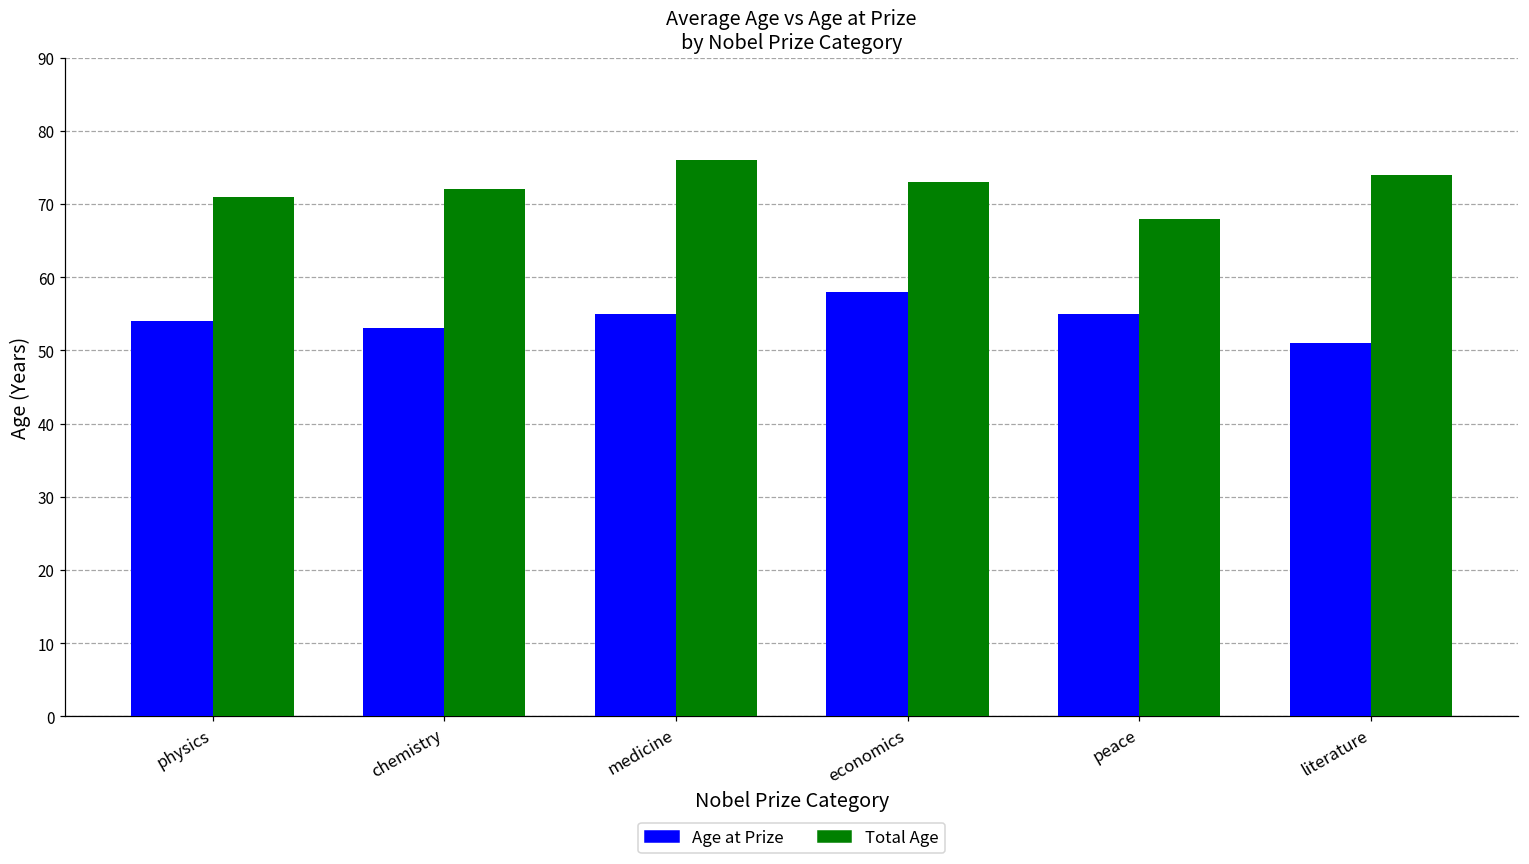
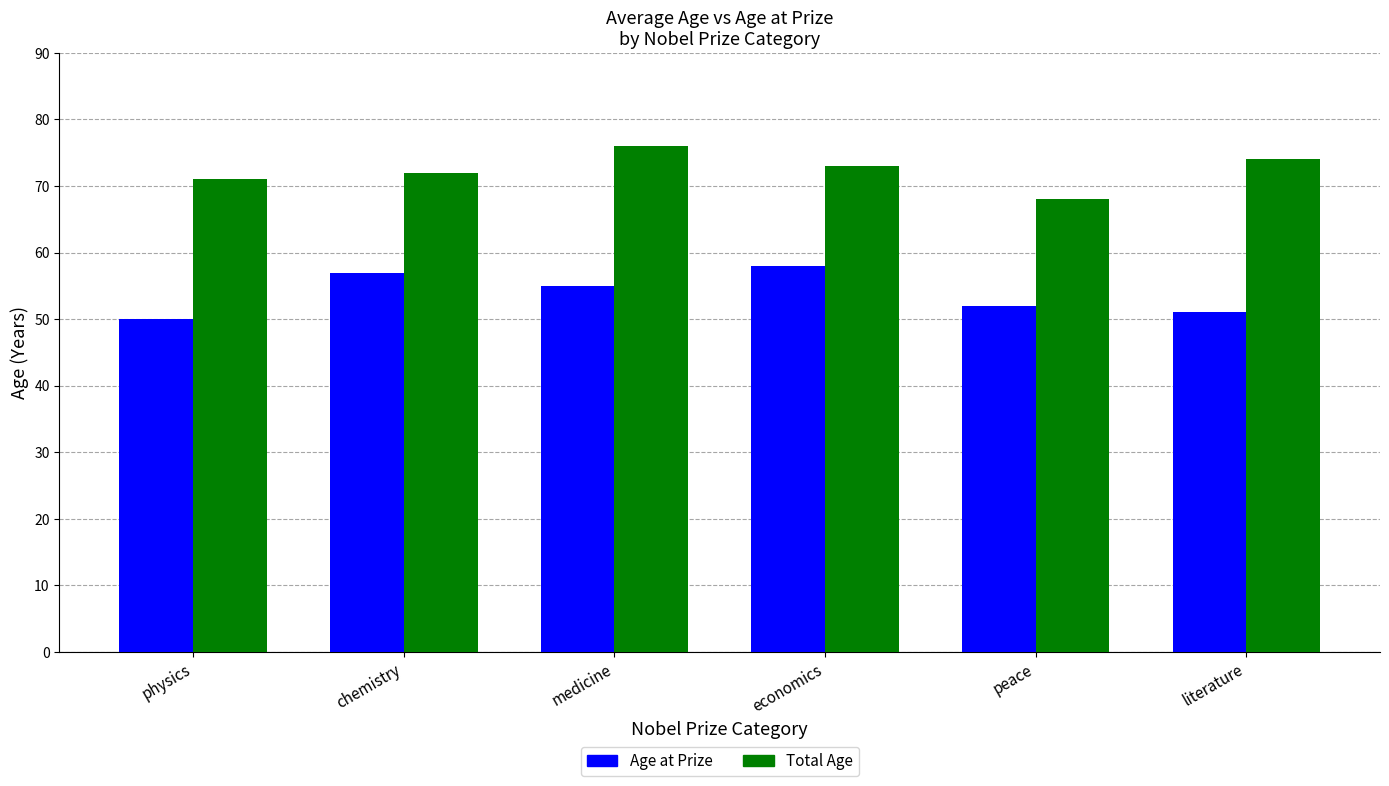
  {
    "Age at Prize": {
-     "physics": 54,
-     "chemistry": 53,
+     "physics": 50,
+     "chemistry": 57,
      "medicine": 55,
      "economics": 58,
-     "peace": 55,
+     "peace": 52,
      "literature": 51
    },
    "Total Age": {
      "physics": 71,
      "chemistry": 72,
      "medicine": 76,
      "economics": 73,
      "peace": 68,
      "literature": 74
    }
  }
